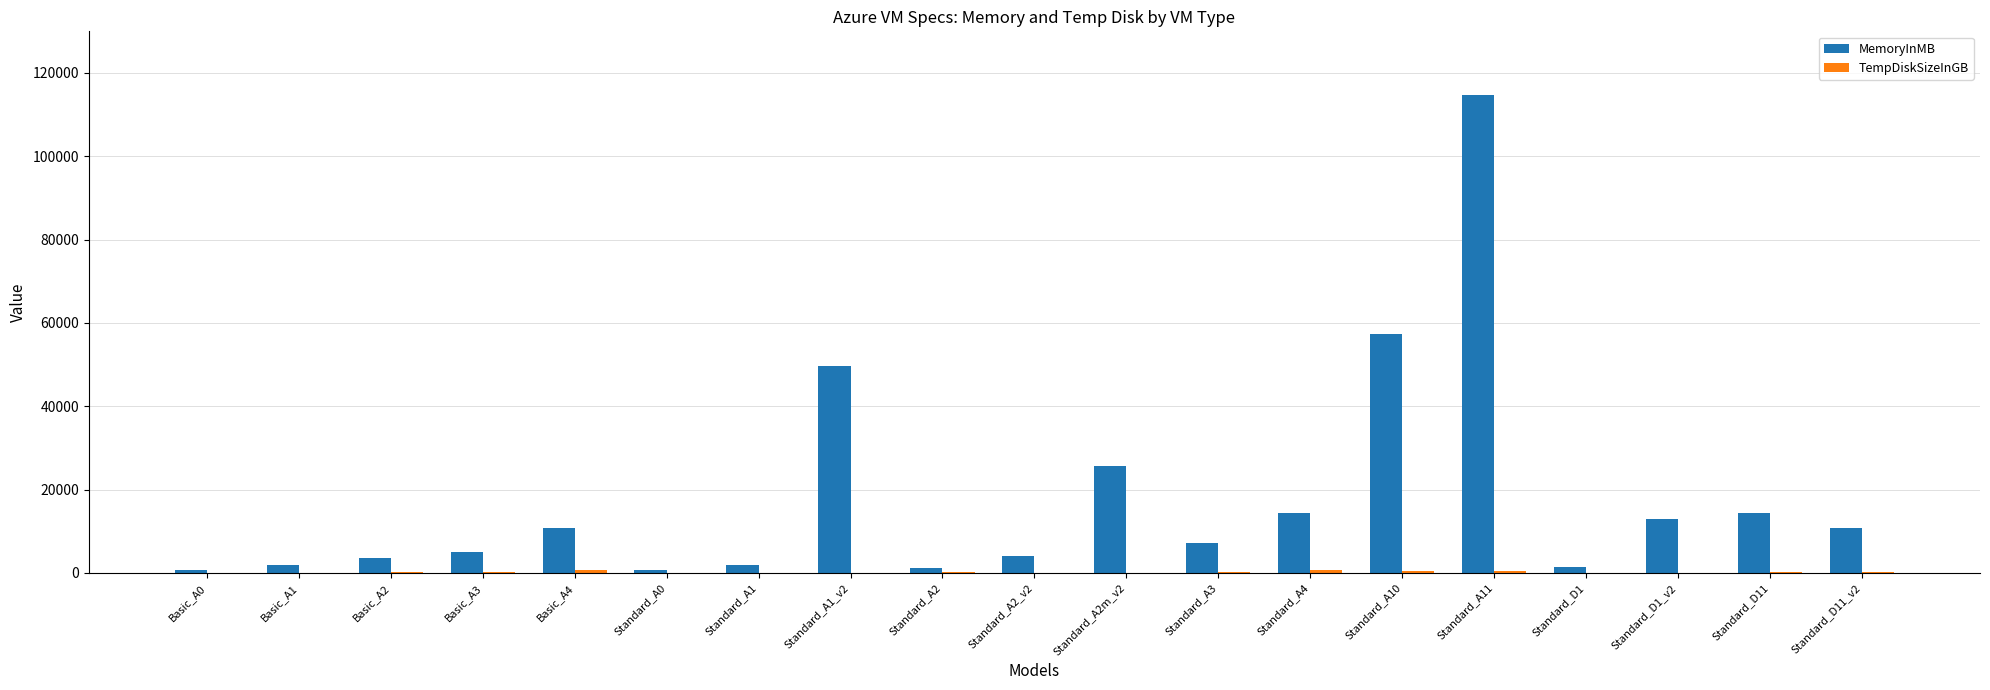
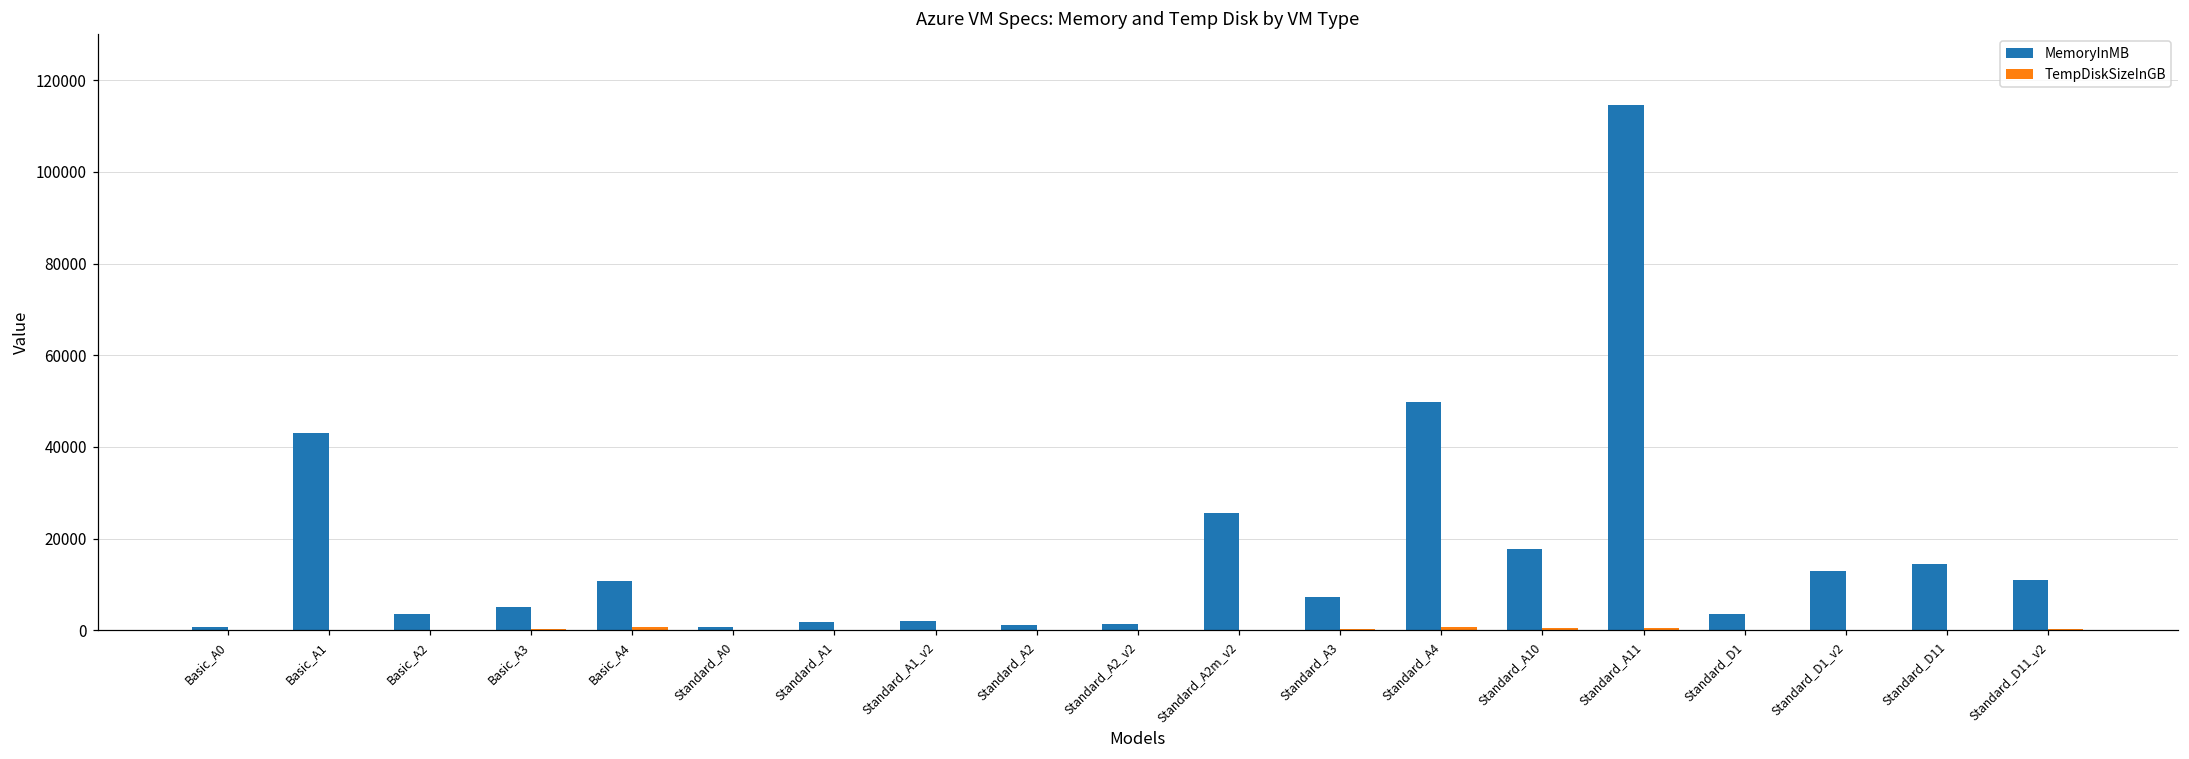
  {
    "MemoryInMB": {
      "Basic_A0": 1000,
-     "Basic_A1": 2000,
+     "Basic_A1": 43000,
      "Basic_A2": 4000,
      "Basic_A3": 5000,
      "Basic_A4": 11000,
      "Standard_A0": 1000,
      "Standard_A1": 2000,
-     "Standard_A1_v2": 50000,
+     "Standard_A1_v2": 2000,
      "Standard_A2": 1000,
-     "Standard_A2_v2": 4000,
+     "Standard_A2_v2": 1000,
      "Standard_A2m_v2": 26000,
      "Standard_A3": 7000,
-     "Standard_A4": 14000,
-     "Standard_A10": 57000,
+     "Standard_A4": 50000,
+     "Standard_A10": 18000,
      "Standard_A11": 115000,
-     "Standard_D1": 1000,
+     "Standard_D1": 4000,
      "Standard_D1_v2": 13000,
      "Standard_D11": 14000,
      "Standard_D11_v2": 11000
    },
    "TempDiskSizeInGB": {
      "Basic_A4": 1000,
      "Standard_A4": 1000
    }
  }
